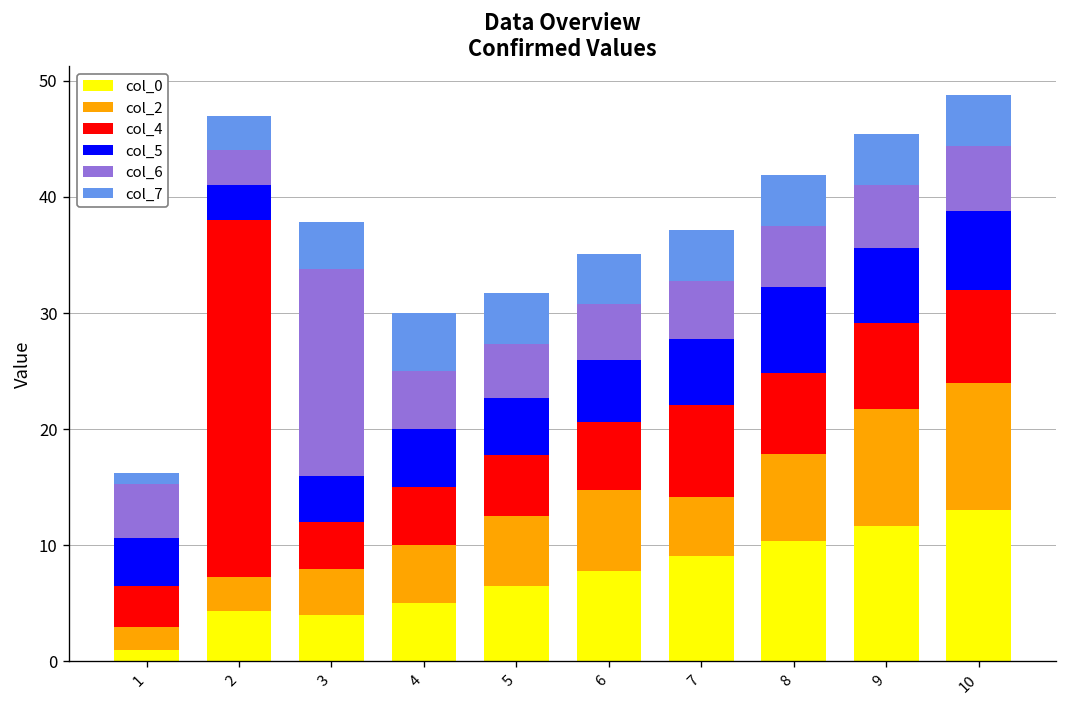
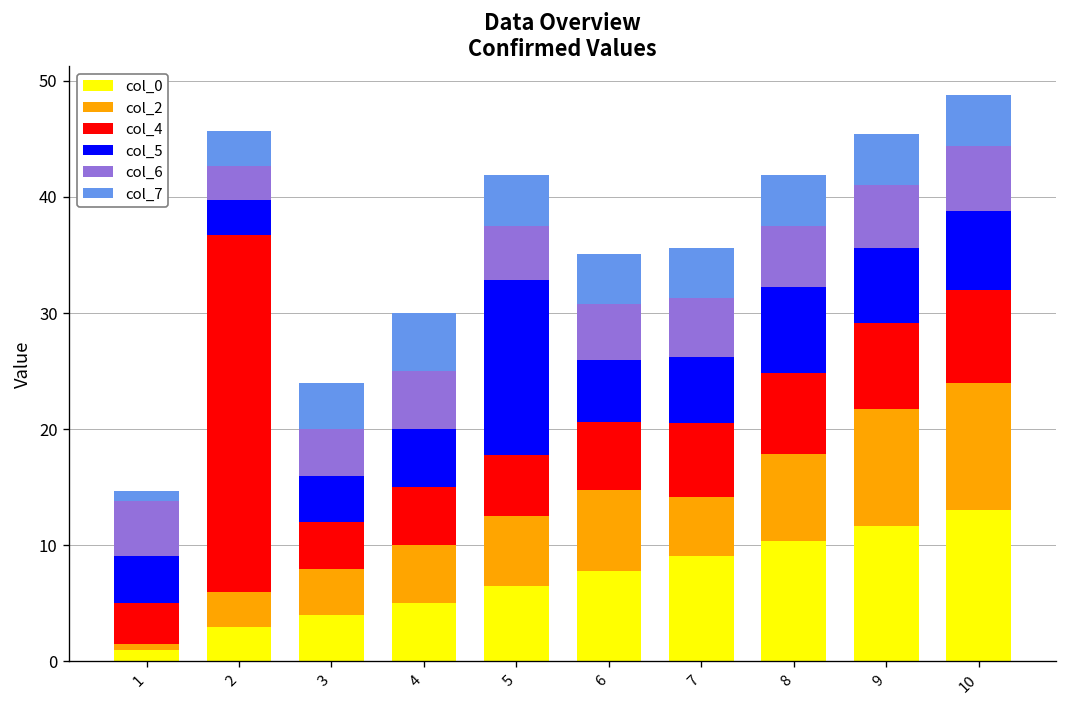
  {
    "col_0": {
      "1": 1,
-     "2": 4,
+     "2": 3,
      "3": 4,
      "4": 5,
      "5": 7,
      "6": 8,
      "7": 9,
      "8": 10,
      "9": 12,
      "10": 13
    },
    "col_2": {
-     "1": 2,
+     "1": 1,
      "2": 3,
      "3": 4,
      "4": 5,
      "5": 6,
      "6": 7,
      "7": 5,
      "8": 8,
      "9": 10,
      "10": 11
    },
    "col_4": {
      "1": 4,
      "2": 31,
      "3": 4,
      "4": 5,
      "5": 5,
      "6": 6,
-     "7": 8,
+     "7": 6,
      "8": 7,
      "9": 7,
      "10": 8
    },
    "col_5": {
      "1": 4,
      "2": 3,
      "3": 4,
      "4": 5,
-     "5": 5,
+     "5": 15,
      "6": 5,
      "7": 6,
      "8": 7,
      "9": 6,
      "10": 7
    },
    "col_6": {
      "1": 5,
      "2": 3,
-     "3": 18,
+     "3": 4,
      "4": 5,
      "5": 5,
      "6": 5,
      "7": 5,
      "8": 5,
      "9": 5,
      "10": 6
    },
    "col_7": {
      "1": 1,
      "2": 3,
      "3": 4,
      "4": 5,
      "5": 4,
      "6": 4,
      "7": 4,
      "8": 4,
      "9": 4,
      "10": 4
    }
  }
